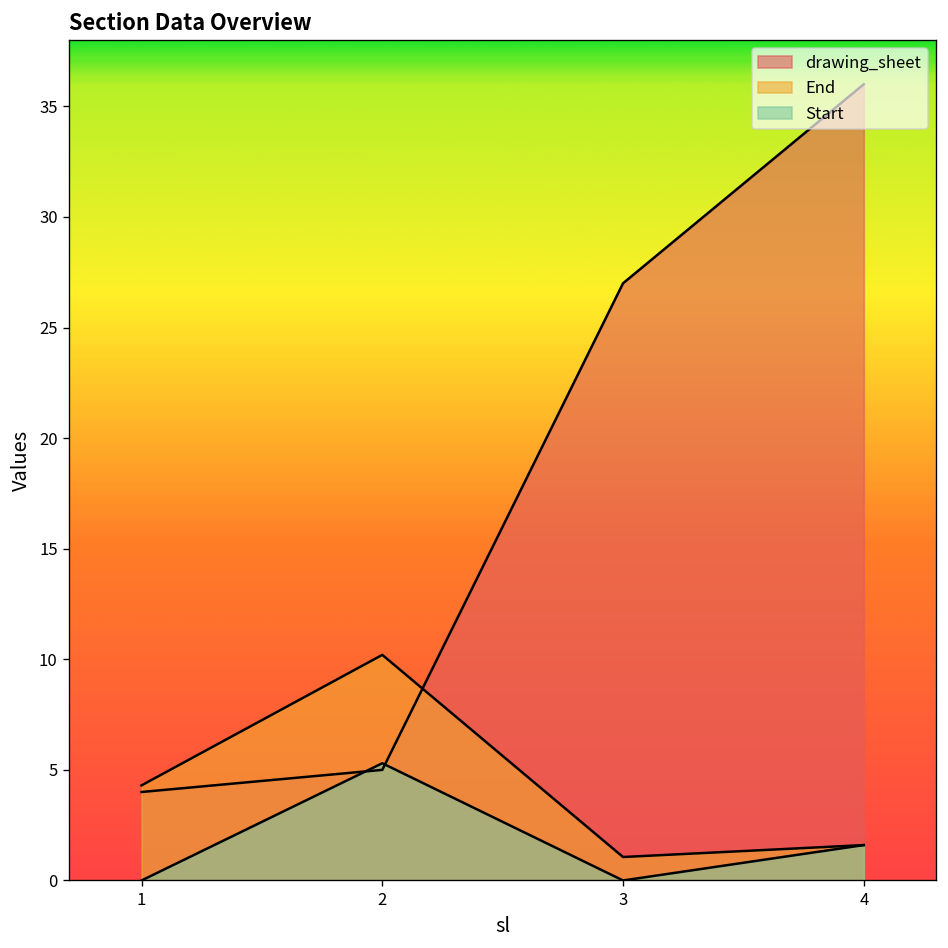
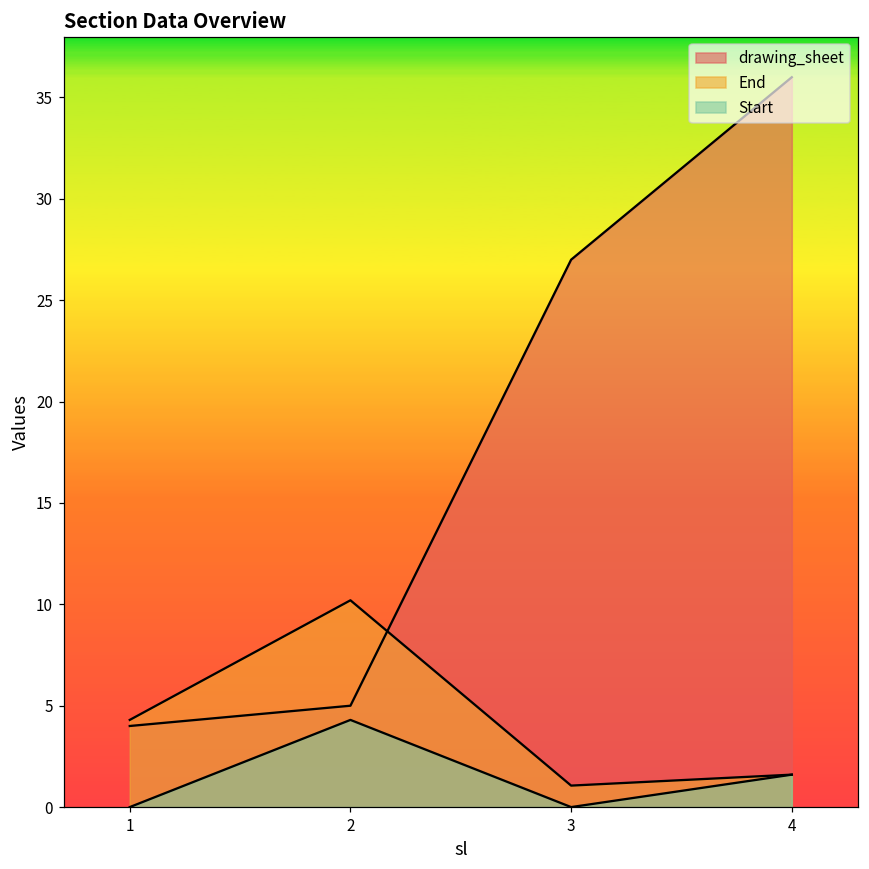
  {
    "drawing_sheet": {
      "1": 4.0,
      "2": 5.0,
      "3": 27.0
    },
    "End": {
      "1": 4.3,
      "2": 10.2,
      "3": 1.1
    },
    "Start": {
      "1": 0.0,
-     "2": 5.3,
+     "2": 4.3,
      "3": 0.0
    }
  }
